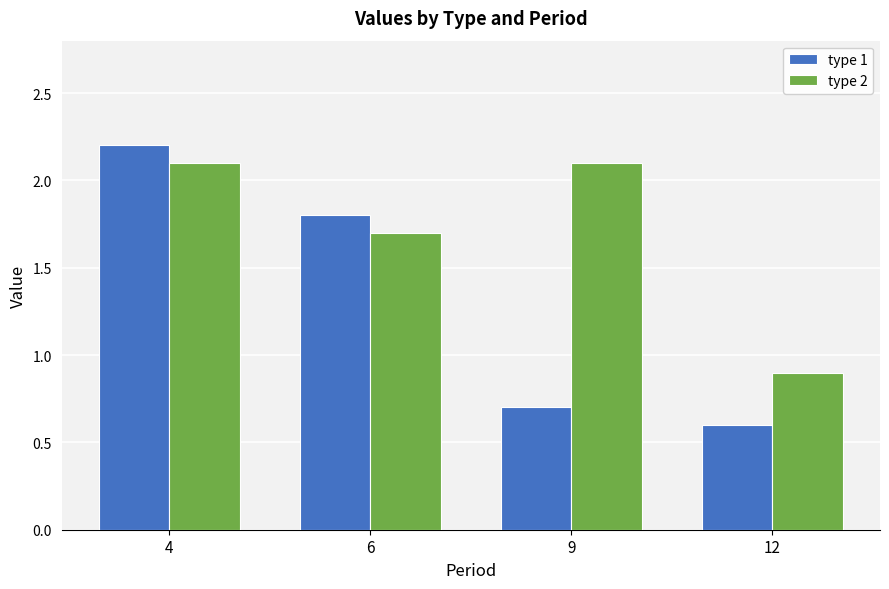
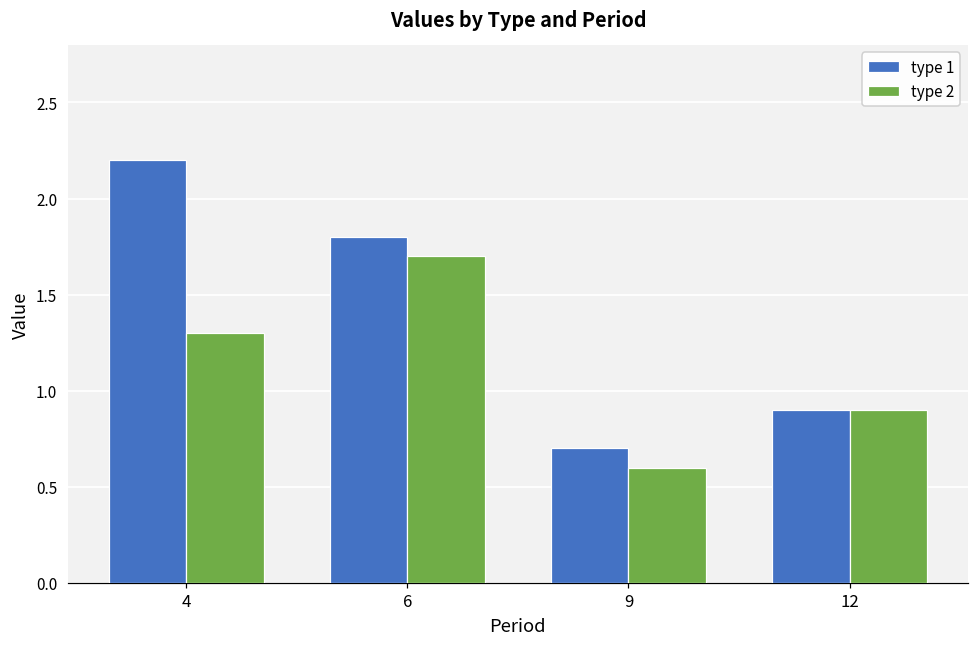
  {
    "type 1": {
      "4": 2.2,
      "6": 1.8,
      "9": 0.7,
-     "12": 0.6
+     "12": 0.9
    },
    "type 2": {
-     "4": 2.1,
+     "4": 1.3,
      "6": 1.7,
-     "9": 2.1,
+     "9": 0.6,
      "12": 0.9
    }
  }
